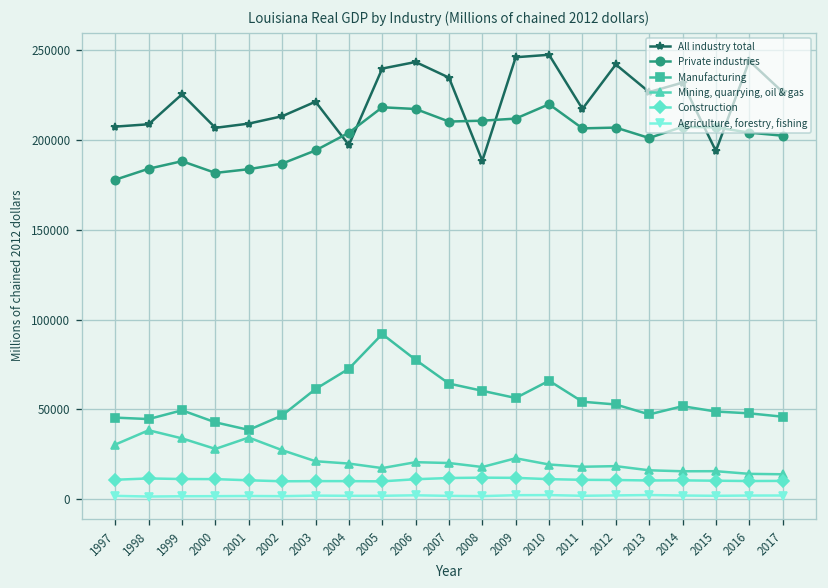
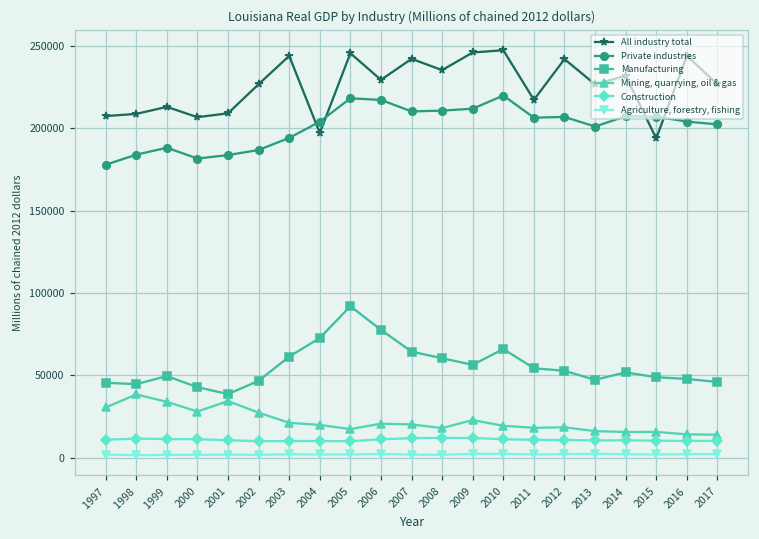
  {
    "All industry total": {
      "1997": 207000,
      "1998": 209000,
-     "1999": 225000,
+     "1999": 213000,
      "2000": 207000,
      "2001": 209000,
-     "2002": 213000,
-     "2003": 221000,
+     "2002": 227000,
+     "2003": 244000,
      "2004": 197000,
-     "2005": 240000,
-     "2006": 243000,
-     "2007": 235000,
-     "2008": 188000,
+     "2005": 246000,
+     "2006": 229000,
+     "2007": 242000,
+     "2008": 235000,
      "2009": 246000,
      "2010": 247000,
      "2011": 217000,
      "2012": 242000,
      "2015": 194000
    }
  }
